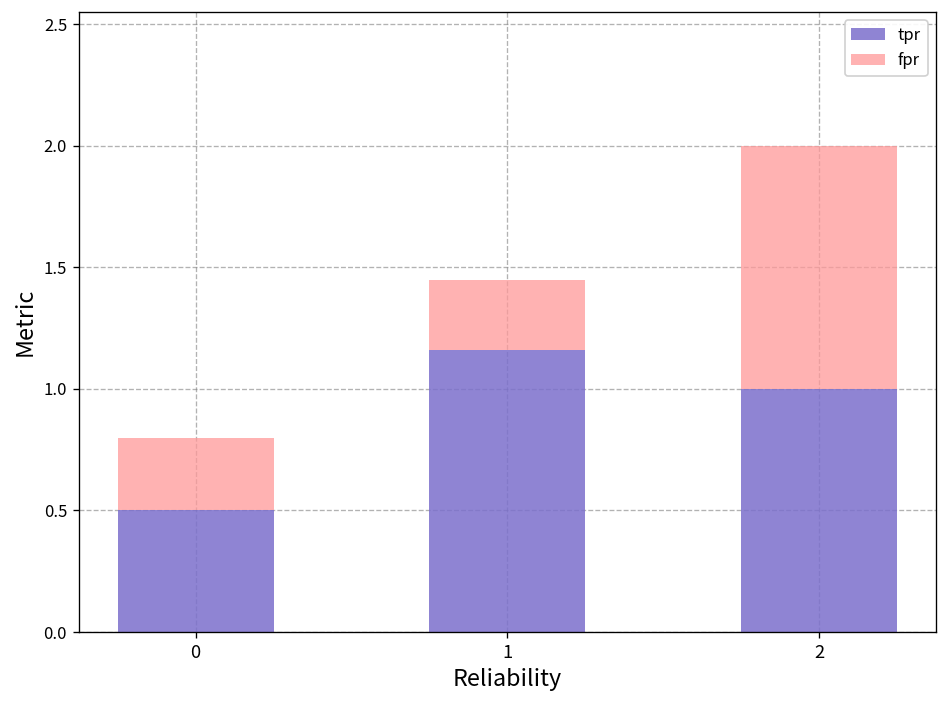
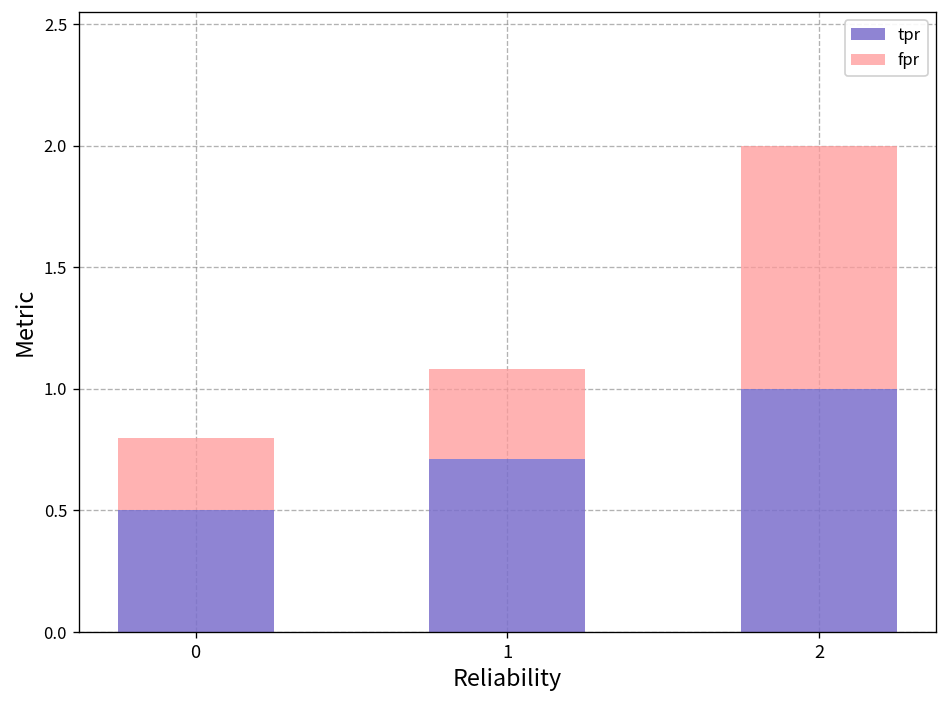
  {
    "tpr": {
      "0": 0.50,
-     "1": 1.16,
+     "1": 0.71,
      "2": 1.00
    },
    "fpr": {
      "0": 0.30,
-     "1": 0.29,
+     "1": 0.37,
      "2": 1.00
    }
  }
